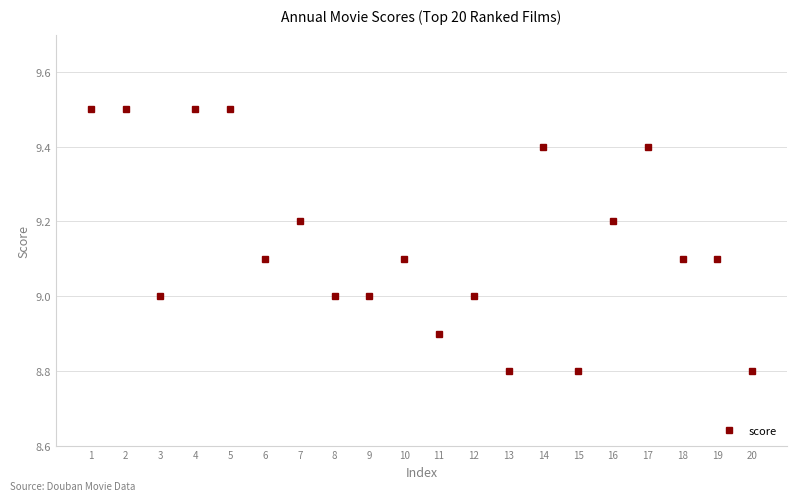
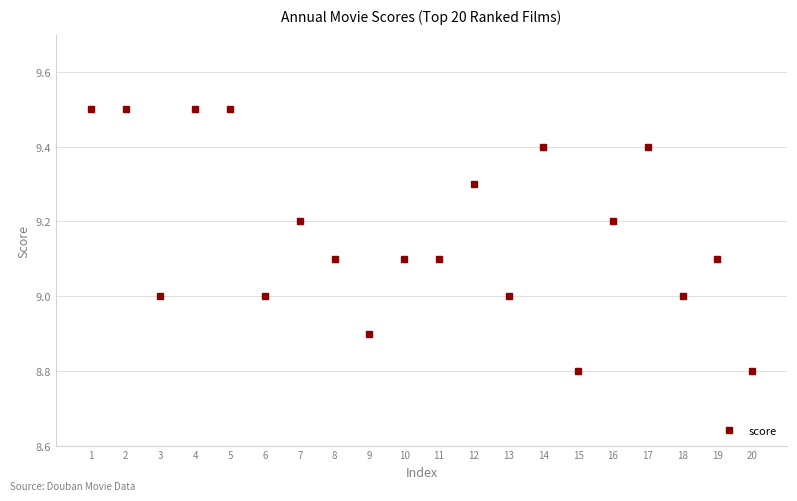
  {
    "1": 9.5,
    "2": 9.5,
    "3": 9.0,
    "4": 9.5,
    "5": 9.5,
-   "6": 9.1,
+   "6": 9.0,
    "7": 9.2,
-   "8": 9.0,
-   "9": 9.0,
+   "8": 9.1,
+   "9": 8.9,
    "10": 9.1,
-   "11": 8.9,
-   "12": 9.0,
-   "13": 8.8,
+   "11": 9.1,
+   "12": 9.3,
+   "13": 9.0,
    "14": 9.4,
    "15": 8.8,
    "16": 9.2,
    "17": 9.4,
-   "18": 9.1,
+   "18": 9.0,
    "19": 9.1,
    "20": 8.8
  }
